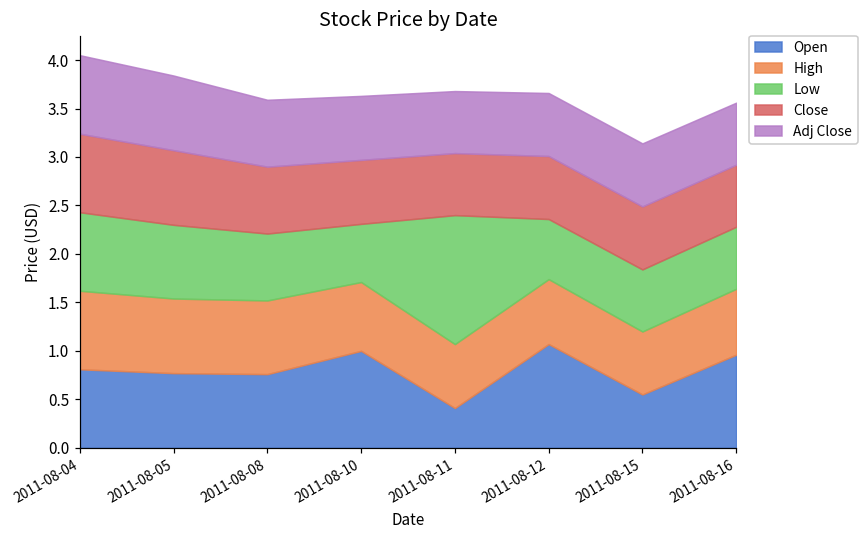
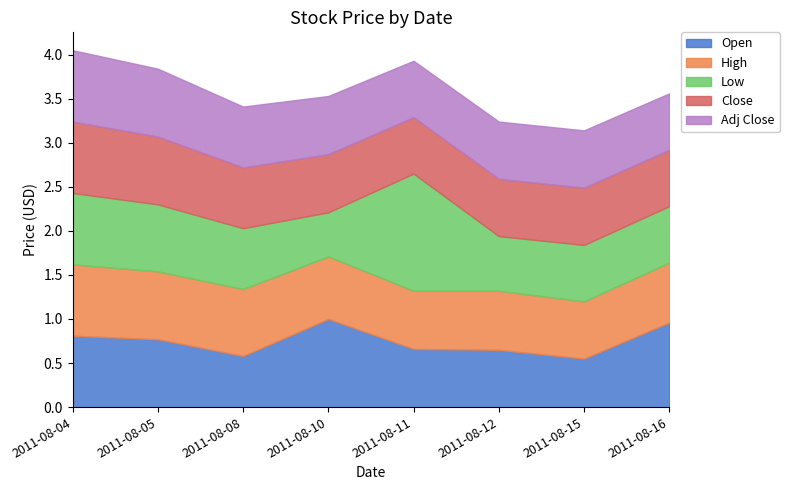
  {
    "Open": {
      "2011-08-04": 0.8,
      "2011-08-05": 0.8,
-     "2011-08-08": 0.8,
+     "2011-08-08": 0.6,
      "2011-08-10": 1.0,
-     "2011-08-11": 0.4,
-     "2011-08-12": 1.1,
+     "2011-08-11": 0.7,
+     "2011-08-12": 0.7,
      "2011-08-15": 0.6,
      "2011-08-16": 1.0
    },
    "Low": {
      "2011-08-04": 0.8,
      "2011-08-05": 0.8,
      "2011-08-08": 0.7,
-     "2011-08-10": 0.6,
+     "2011-08-10": 0.5,
      "2011-08-11": 1.3,
      "2011-08-12": 0.6,
      "2011-08-15": 0.6,
      "2011-08-16": 0.6
    },
    "Adj Close": {
      "2011-08-04": 0.8,
      "2011-08-05": 0.8,
      "2011-08-08": 0.7,
      "2011-08-10": 0.7,
      "2011-08-11": 0.6,
      "2011-08-12": 0.6,
      "2011-08-15": 0.6,
      "2011-08-16": 0.6
    }
  }
